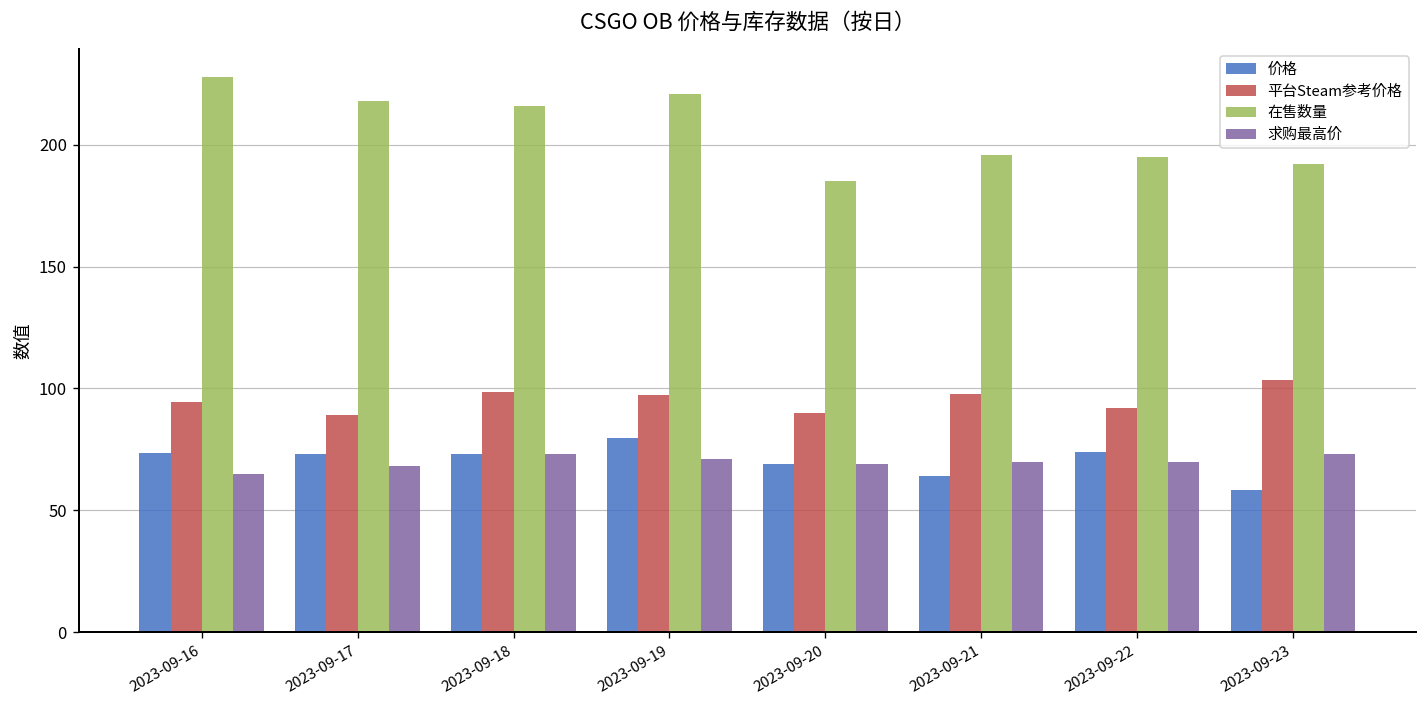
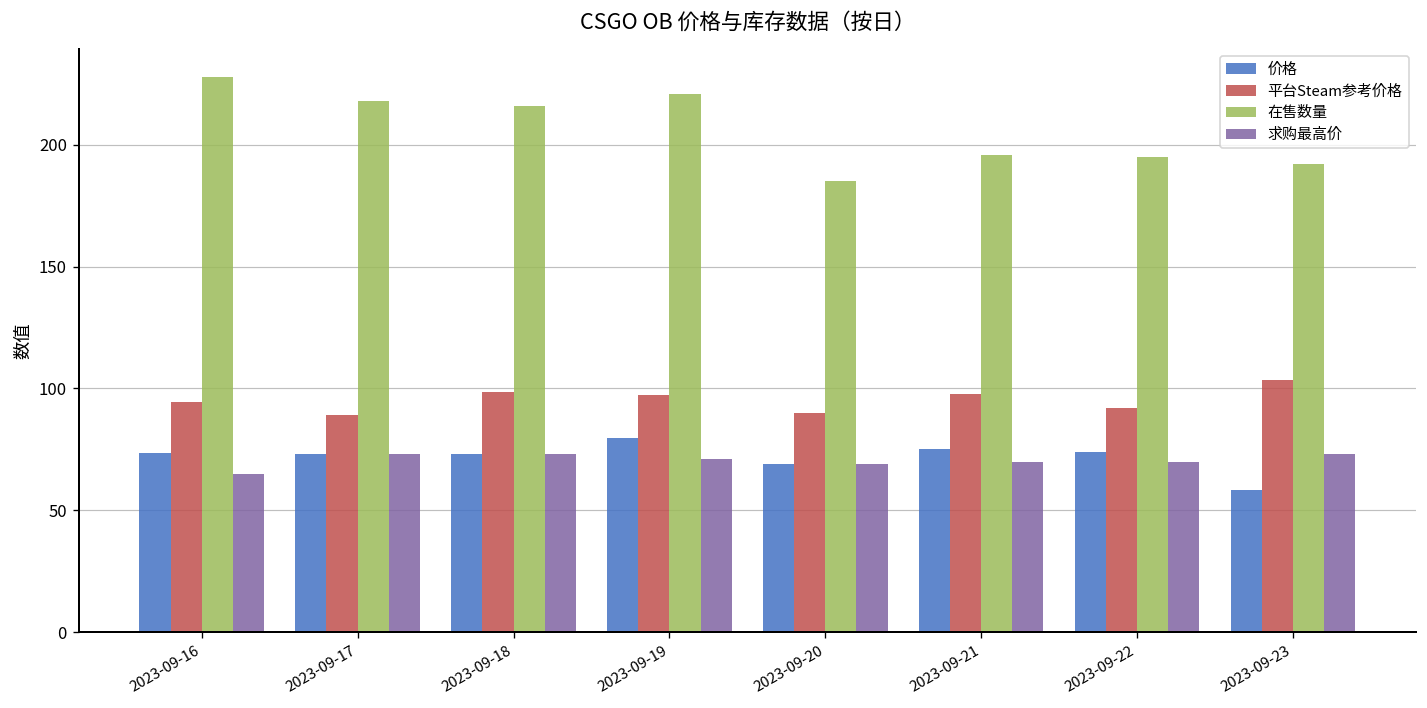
  {
    "价格": {
      "2023-09-16": 73,
      "2023-09-17": 73,
      "2023-09-18": 73,
      "2023-09-19": 80,
      "2023-09-20": 69,
-     "2023-09-21": 64,
+     "2023-09-21": 75,
      "2023-09-22": 74,
      "2023-09-23": 58
    },
    "平台Steam参考价格": {
      "2023-09-16": 95,
      "2023-09-17": 89,
      "2023-09-18": 98,
      "2023-09-19": 97,
      "2023-09-20": 90,
      "2023-09-21": 98,
      "2023-09-22": 92,
      "2023-09-23": 103
    },
    "在售数量": {
      "2023-09-16": 228,
      "2023-09-17": 218,
      "2023-09-18": 216,
      "2023-09-19": 221,
      "2023-09-20": 185,
      "2023-09-21": 196,
      "2023-09-22": 195,
      "2023-09-23": 192
    },
    "求购最高价": {
      "2023-09-16": 65,
-     "2023-09-17": 68,
+     "2023-09-17": 73,
      "2023-09-18": 73,
      "2023-09-19": 71,
      "2023-09-20": 69,
      "2023-09-21": 70,
      "2023-09-22": 70,
      "2023-09-23": 73
    }
  }
